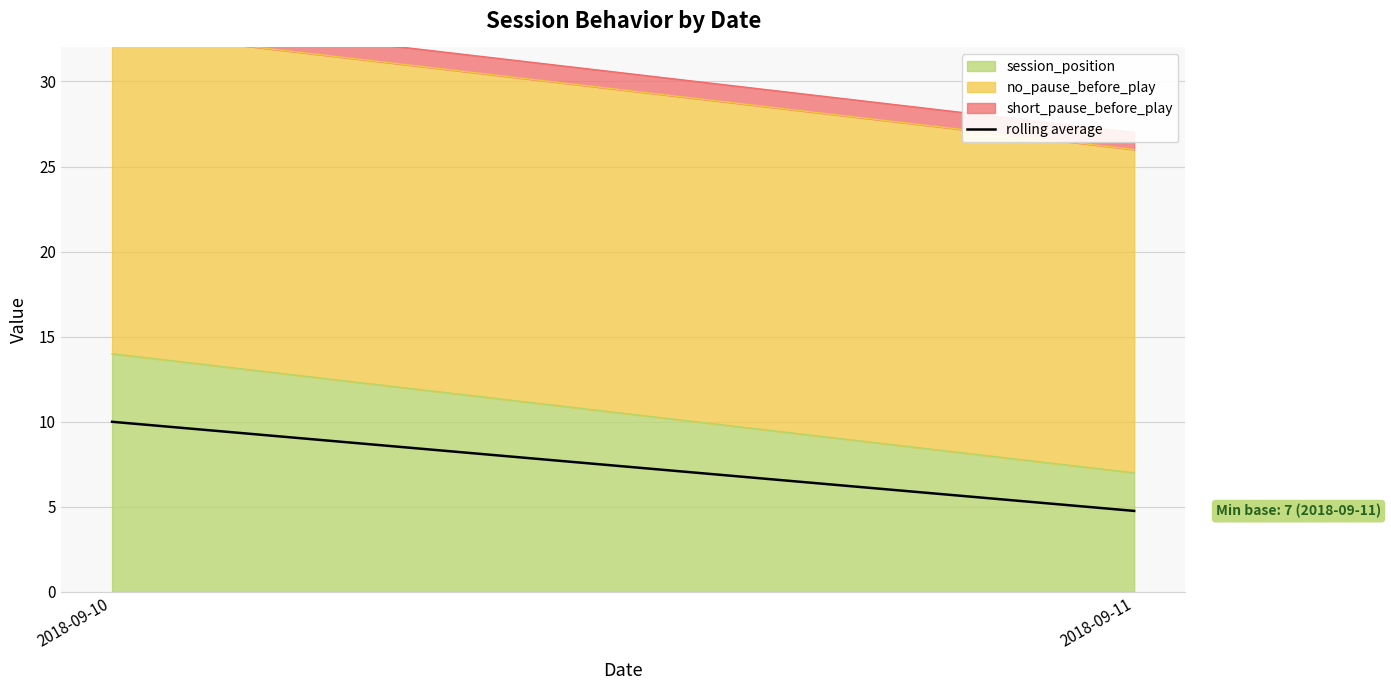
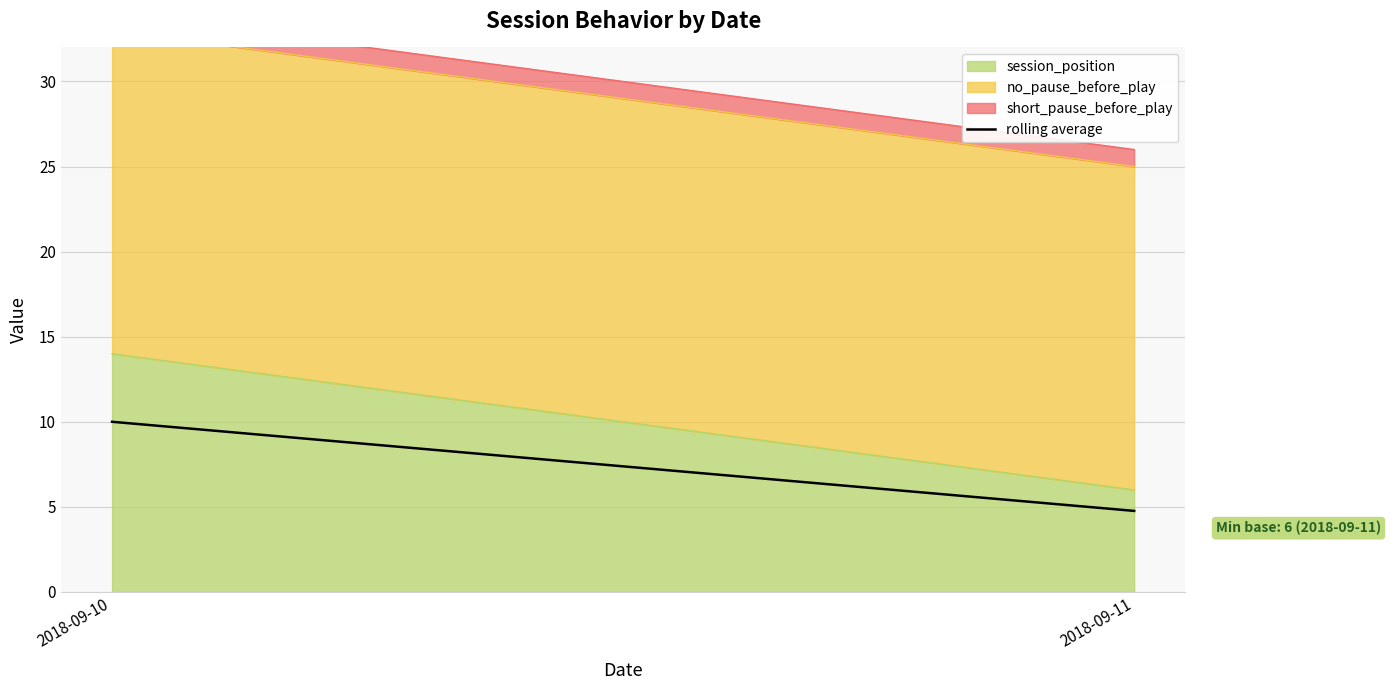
  {
    "session_position": {
-     "2018-09-11": 7
+     "2018-09-11": 6
    },
    "no_pause_before_play": {
      "2018-09-11": 19.0
    },
    "rolling average": {
      "2018-09-10": 10.0,
      "2018-09-11": 4.8
    }
  }
